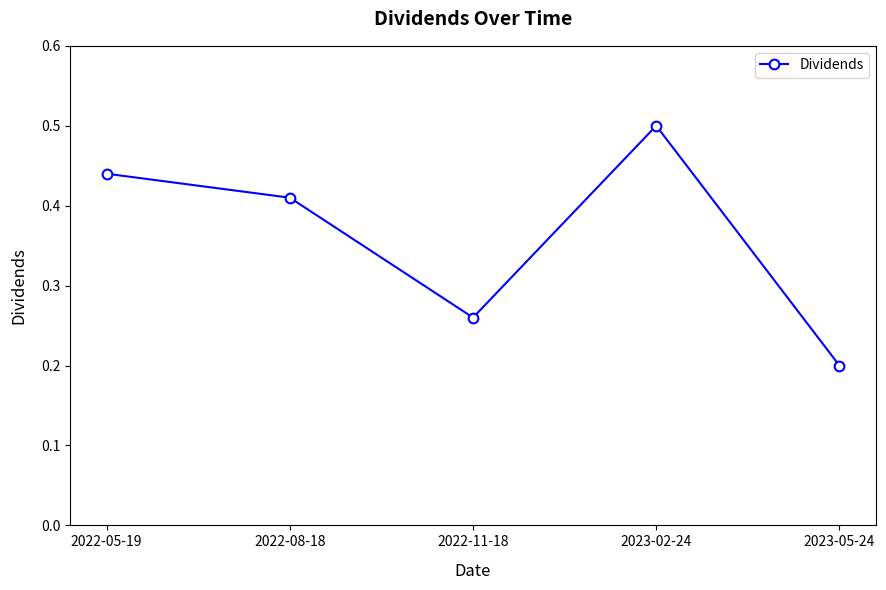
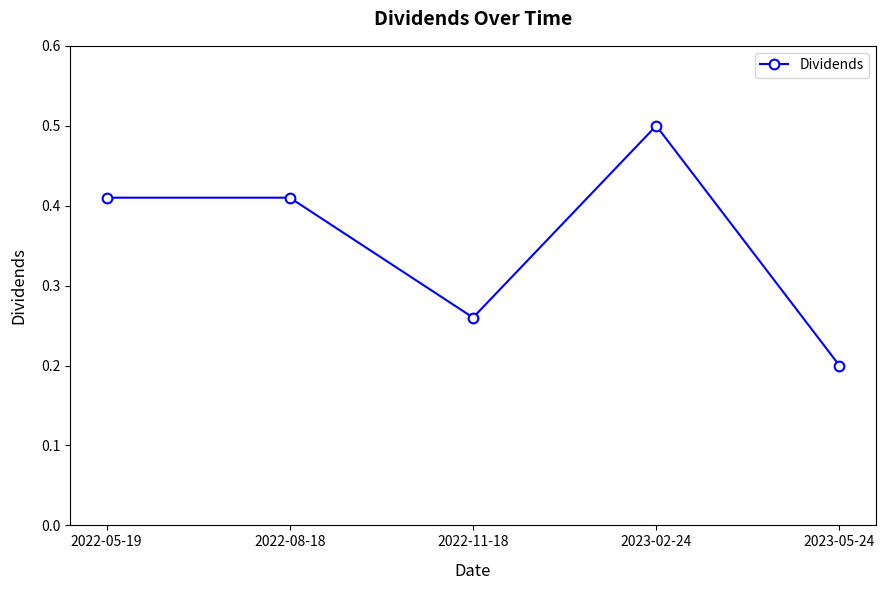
  {
-   "2022-05-19": 0.44,
+   "2022-05-19": 0.41,
    "2022-08-18": 0.41,
    "2022-11-18": 0.26,
    "2023-02-24": 0.50,
    "2023-05-24": 0.20
  }
